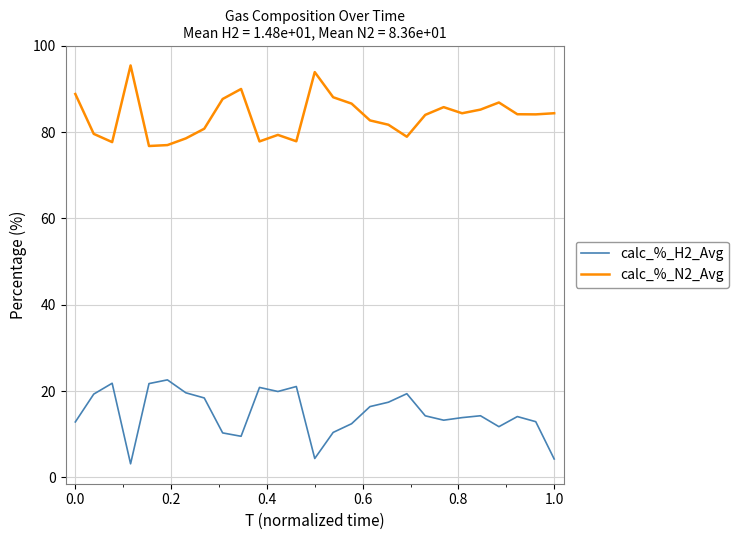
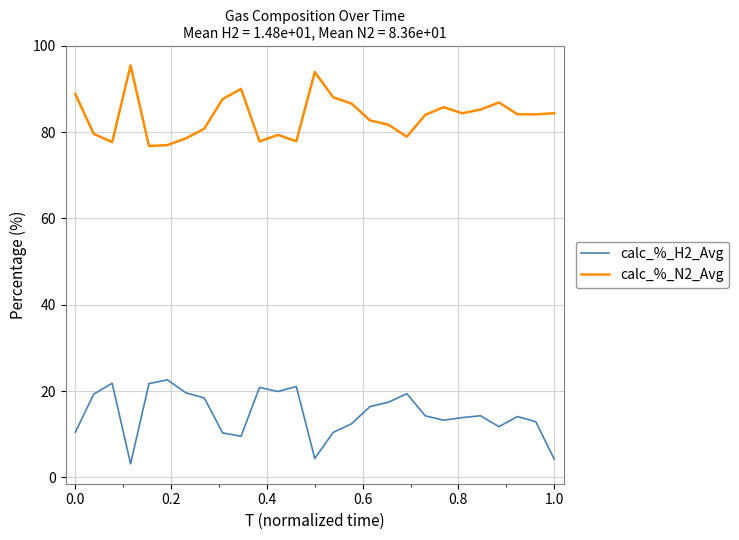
  {
    "calc_%_H2_Avg": {
-     "0.0": 13,
+     "0.0": 10,
      "1.0": 4
    },
    "calc_%_N2_Avg": {
      "0.0": 89,
      "1.0": 84
    }
  }
